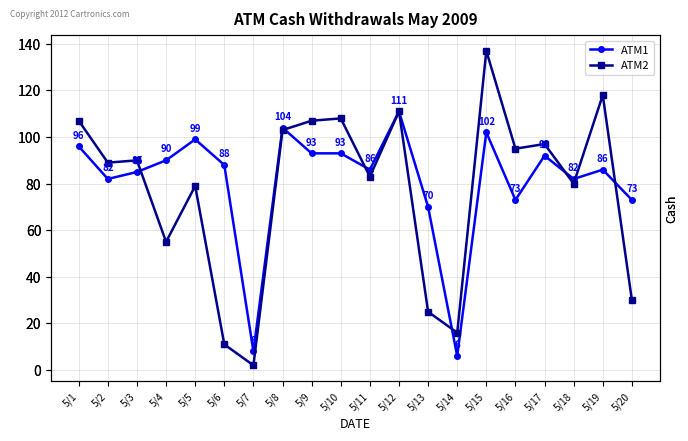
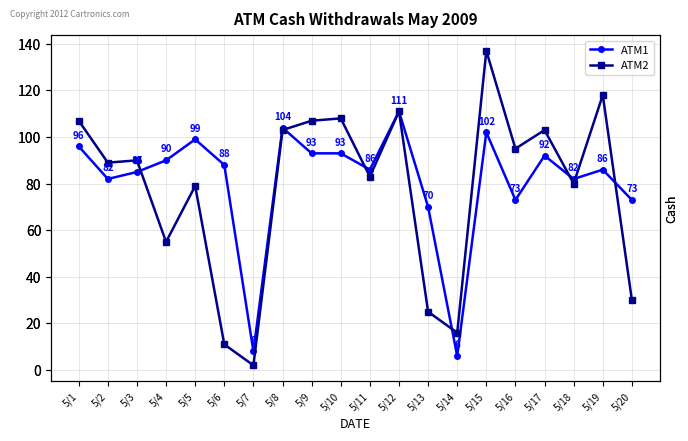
  {
    "ATM1": {
      "5/1": 96,
      "5/4": 90,
      "5/5": 99,
      "5/6": 88,
      "5/9": 93,
      "5/10": 93,
      "5/11": 86,
      "5/13": 70,
      "5/15": 102,
      "5/16": 73,
      "5/17": 92,
      "5/18": 82,
      "5/19": 86,
      "5/20": 73
    },
    "ATM2": {
      "5/1": 107,
      "5/4": 55,
      "5/5": 79,
      "5/6": 11,
      "5/7": 2,
      "5/9": 107,
      "5/10": 108,
      "5/11": 83,
      "5/13": 25,
      "5/14": 16,
      "5/15": 137,
      "5/16": 95,
-     "5/17": 97,
+     "5/17": 103,
      "5/18": 80,
      "5/19": 118,
      "5/20": 30
    }
  }
